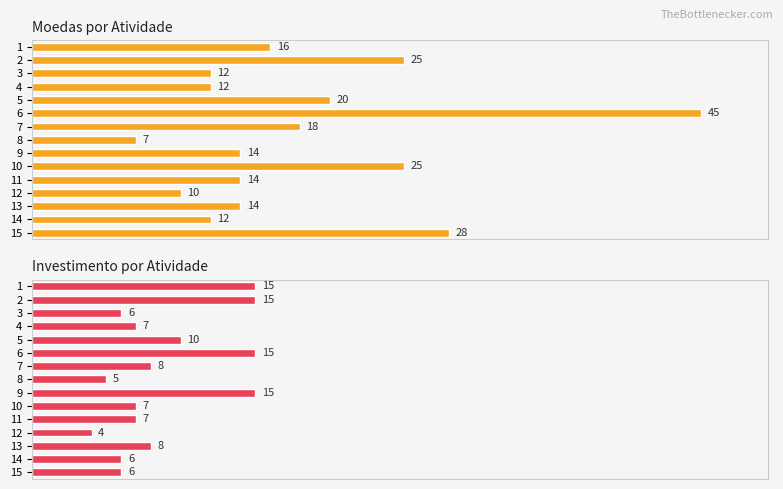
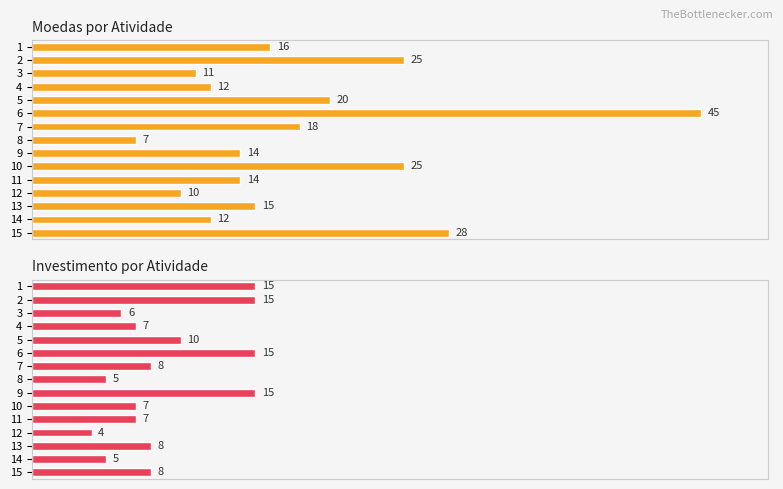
  {
    "Moedas por Atividade": {
      "1": 16,
      "2": 25,
-     "3": 12,
+     "3": 11,
      "4": 12,
      "5": 20,
      "6": 45,
      "7": 18,
      "8": 7,
      "9": 14,
      "10": 25,
      "11": 14,
      "12": 10,
-     "13": 14,
+     "13": 15,
      "14": 12,
      "15": 28
    },
    "Investimento por Atividade": {
      "1": 15,
      "2": 15,
      "3": 6,
      "4": 7,
      "5": 10,
      "6": 15,
      "7": 8,
      "8": 5,
      "9": 15,
      "10": 7,
      "11": 7,
      "12": 4,
      "13": 8,
-     "14": 6,
-     "15": 6
+     "14": 5,
+     "15": 8
    }
  }
